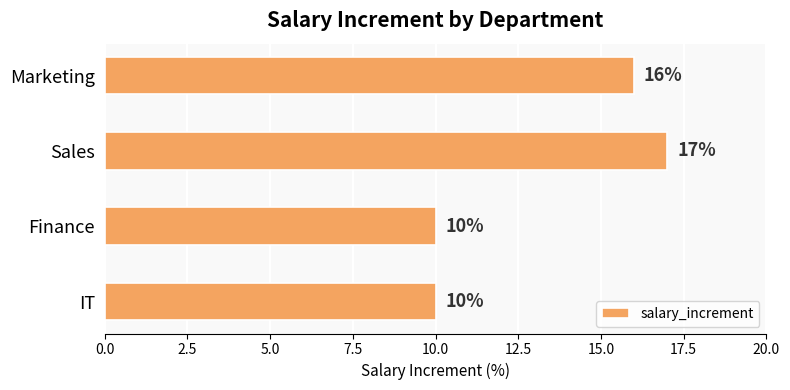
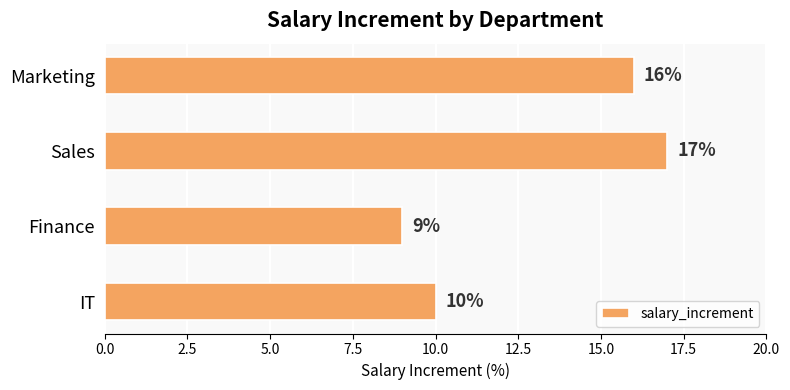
  {
    "Marketing": "16%",
    "Sales": "17%",
-   "Finance": "10%",
+   "Finance": "9%",
    "IT": "10%"
  }
